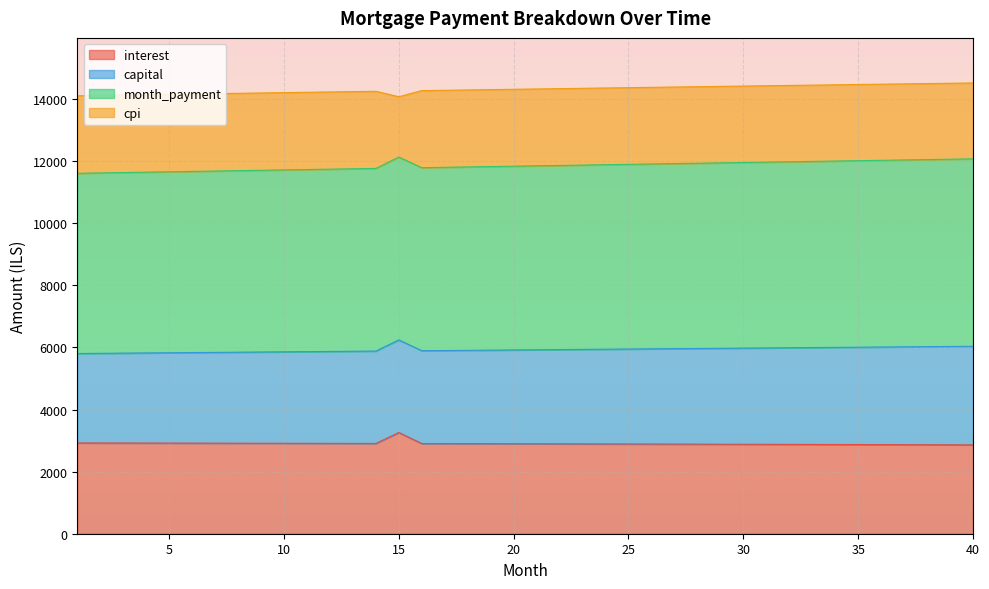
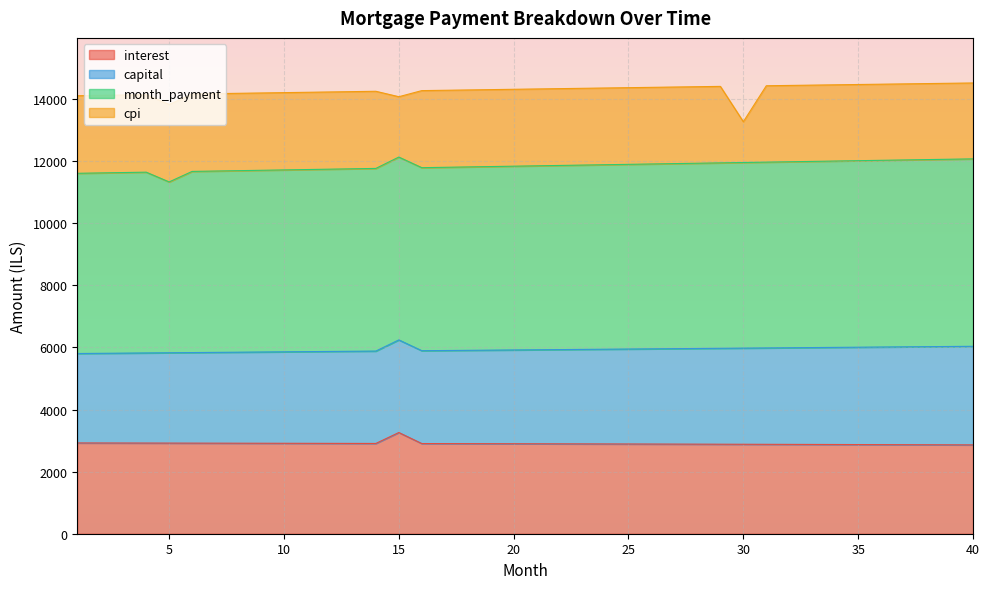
  {
    "interest": {
      "5": 2900,
      "10": 2900,
      "15": 3300,
      "20": 2900,
      "25": 2900,
      "30": 2900,
      "35": 2900,
      "40": 2900
    },
    "capital": {
      "5": 2900,
      "10": 2900,
      "15": 3000,
      "20": 3000,
      "25": 3100,
      "30": 3100,
      "35": 3100,
      "40": 3200
    },
    "month_payment": {
-     "5": 5800,
+     "5": 5500,
      "10": 5900,
      "15": 5900,
      "20": 5900,
      "25": 5900,
      "30": 6000,
      "35": 6000,
      "40": 6000
    },
    "cpi": {
      "10": 2500,
      "15": 1900,
      "20": 2500,
      "25": 2500,
-     "30": 2500,
+     "30": 1300,
      "35": 2500,
      "40": 2400
    }
  }
